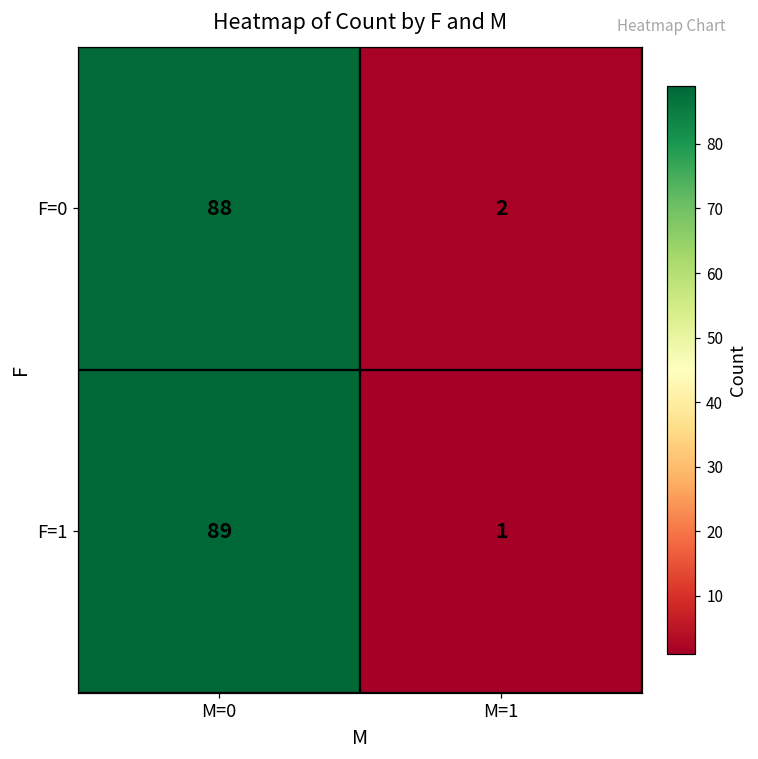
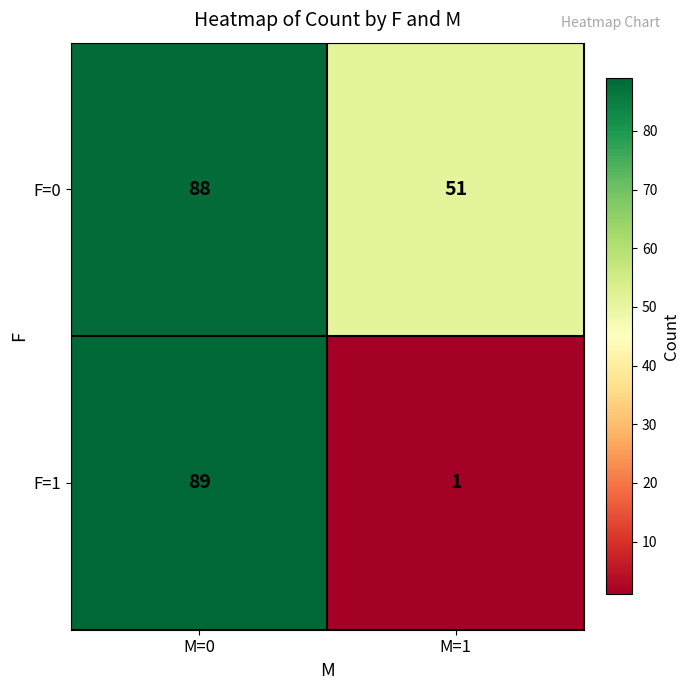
  {
    "F=0": {
      "M=0": 88,
-     "M=1": 2
+     "M=1": 51
    },
    "F=1": {
      "M=0": 89,
      "M=1": 1
    }
  }
